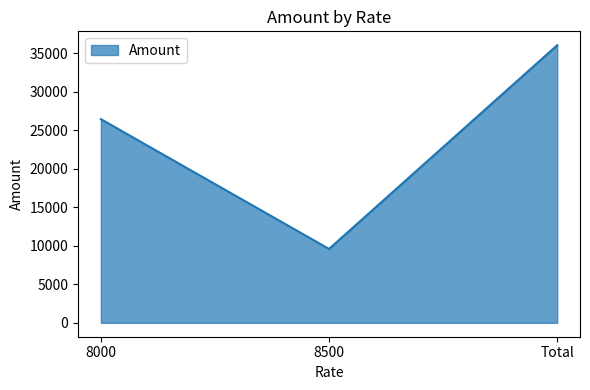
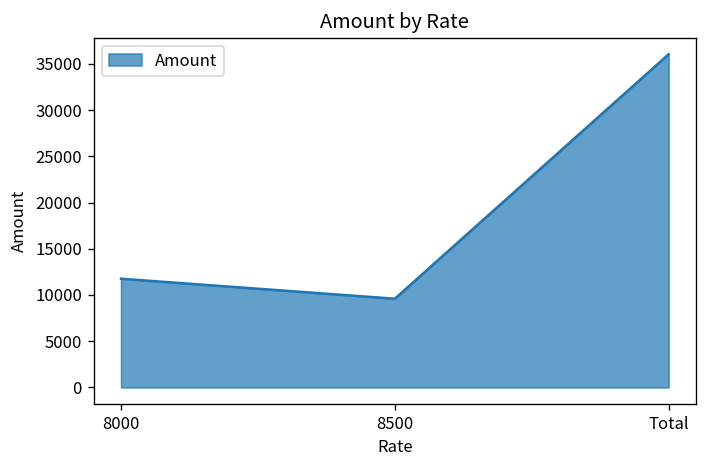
  {
-   "8000": 26000,
+   "8000": 12000,
    "8500": 10000,
    "Total": 36000
  }
